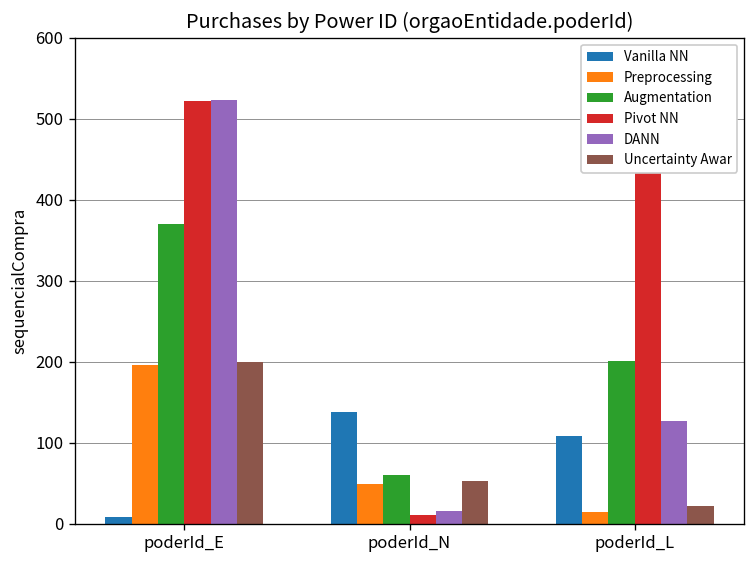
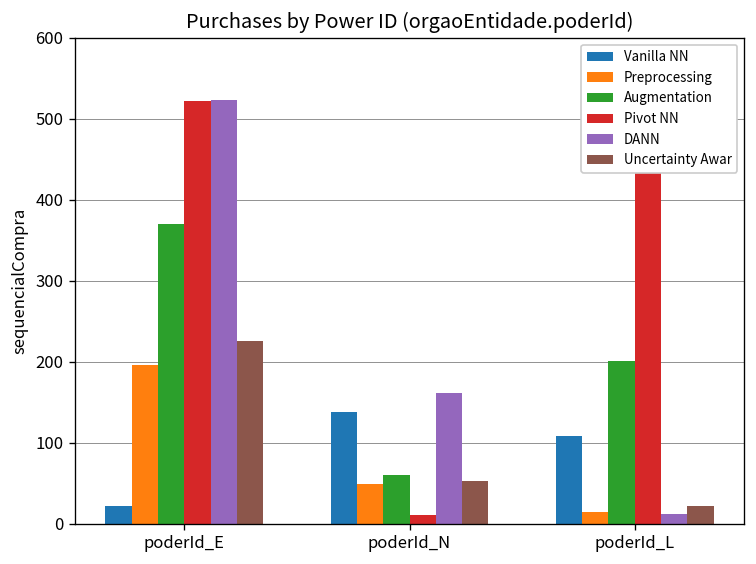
  {
    "Vanilla NN": {
-     "poderId_E": 10,
+     "poderId_E": 20,
      "poderId_N": 140,
      "poderId_L": 110
    },
    "Preprocessing": {
      "poderId_E": 200,
      "poderId_N": 50,
      "poderId_L": 10
    },
    "Augmentation": {
      "poderId_E": 370,
      "poderId_N": 60,
      "poderId_L": 200
    },
    "Pivot NN": {
      "poderId_E": 520,
      "poderId_N": 10
    },
    "DANN": {
      "poderId_E": 520,
-     "poderId_N": 20,
-     "poderId_L": 130
+     "poderId_N": 160,
+     "poderId_L": 10
    },
    "Uncertainty Awar": {
-     "poderId_E": 200,
+     "poderId_E": 230,
      "poderId_N": 50,
      "poderId_L": 20
    }
  }
